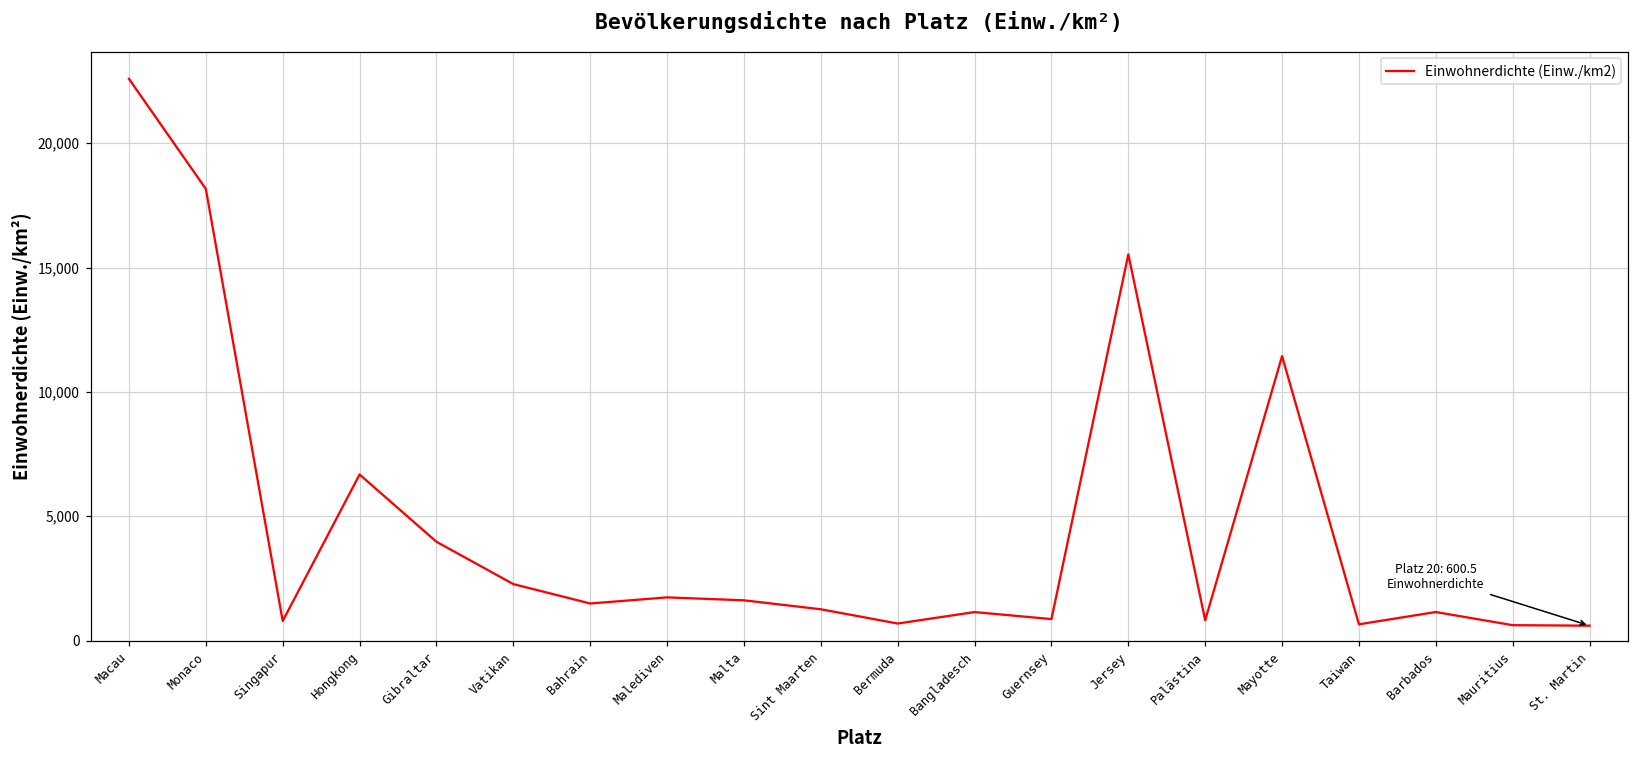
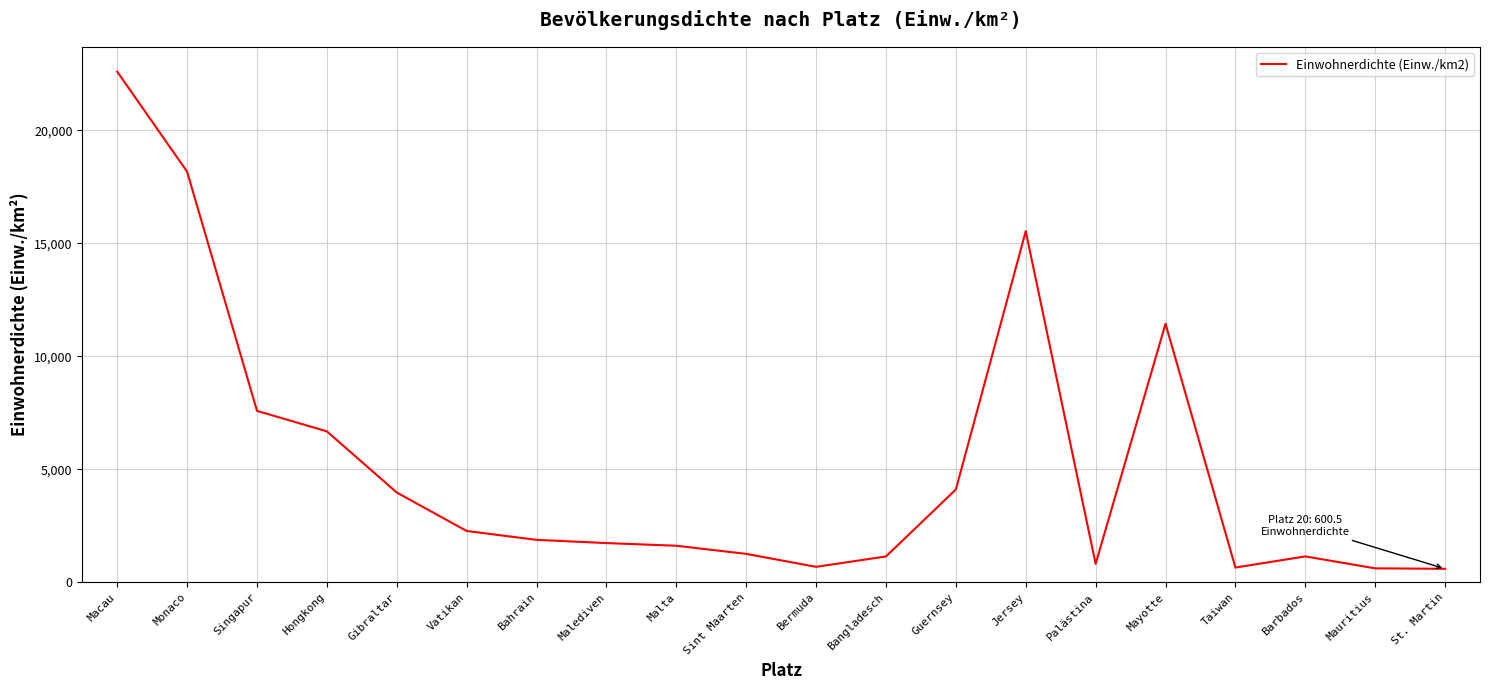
  {
    "Macau": "22,600",
    "Monaco": "18,200",
-   "Singapur": "800",
+   "Singapur": "7,600",
    "Hongkong": "6,700",
    "Gibraltar": "4,000",
    "Vatikan": "2,300",
-   "Bahrain": "1,500",
+   "Bahrain": "1,900",
    "Malediven": "1,700",
    "Malta": "1,600",
    "Sint Maarten": "1,300",
    "Bermuda": "700",
    "Bangladesch": "1,100",
-   "Guernsey": "900",
+   "Guernsey": "4,100",
    "Jersey": "15,500",
    "Palästina": "800",
    "Mayotte": "11,400",
    "Taiwan": "700",
    "St. Martin": "600"
  }
